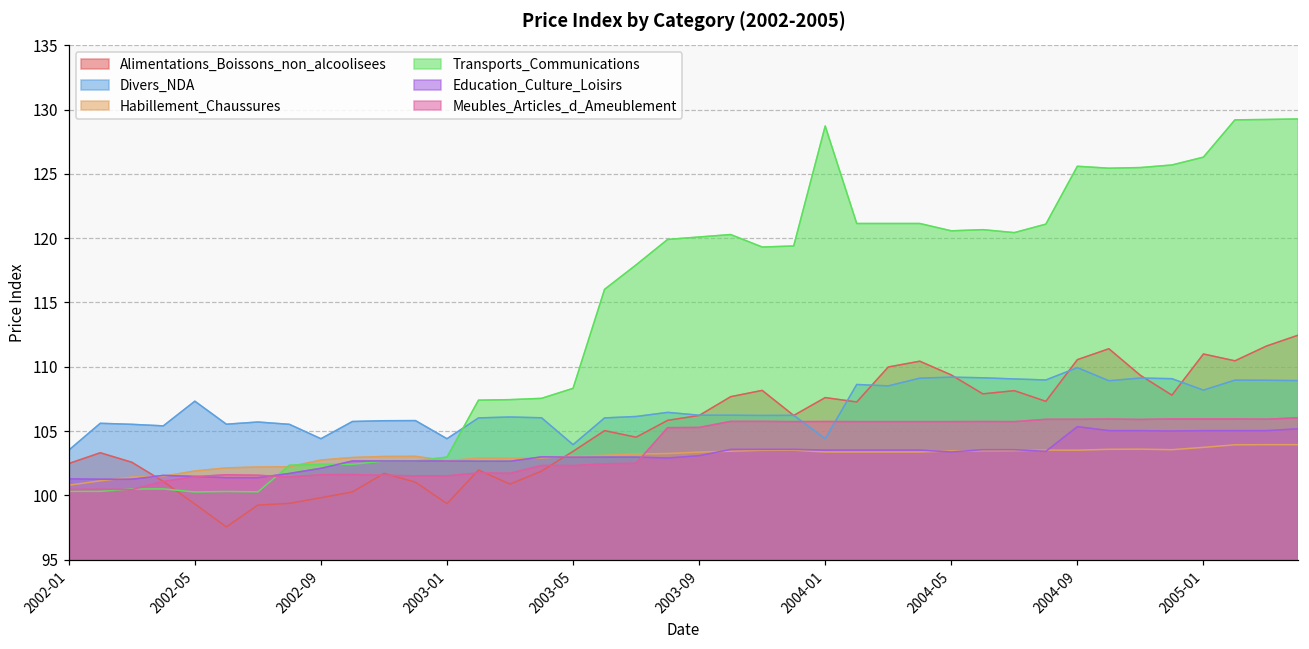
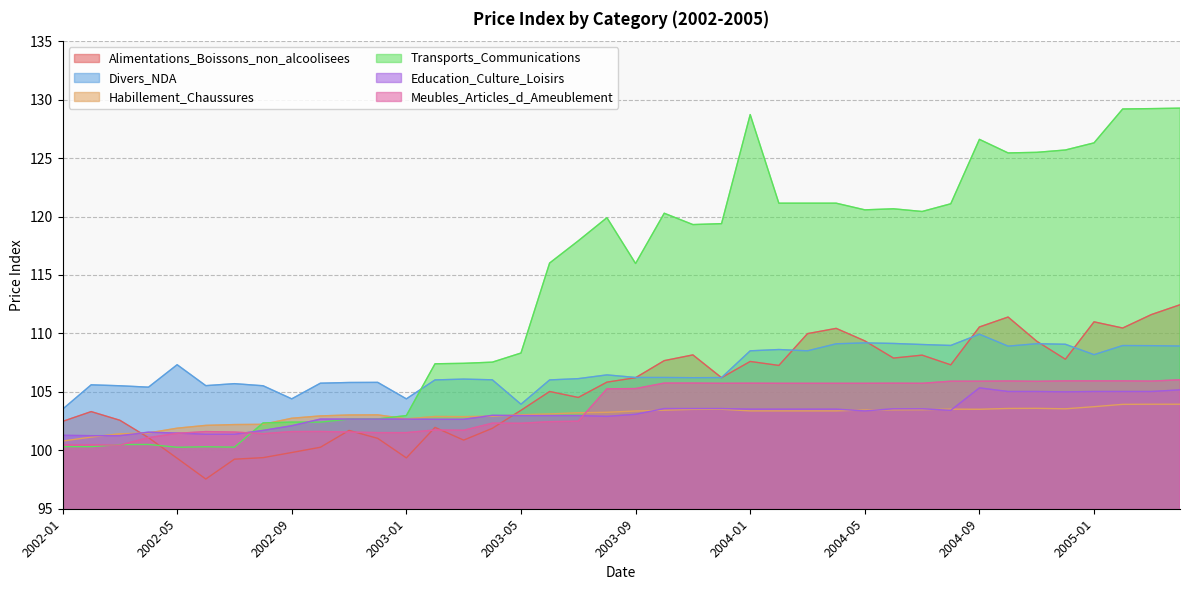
  {
    "Divers_NDA": {
      "2002-01": 103.5,
      "2002-05": 107.3,
      "2002-09": 104.4,
      "2003-01": 104.4,
      "2003-05": 103.9,
-     "2004-01": 104.4,
+     "2004-01": 108.5,
      "2004-09": 109.9,
      "2005-01": 108.2
    },
    "Transports_Communications": {
      "2002-05": 100.3,
      "2002-09": 102.4,
      "2003-01": 103.0,
      "2003-05": 108.3,
-     "2003-09": 120.1,
+     "2003-09": 116.0,
      "2004-01": 128.7,
      "2004-05": 120.6,
-     "2004-09": 125.6,
+     "2004-09": 126.6,
      "2005-01": 126.3
    },
    "Education_Culture_Loisirs": {
      "2002-01": 101.3,
      "2002-09": 102.1,
      "2003-09": 103.1,
      "2004-09": 105.3,
      "2005-01": 105.0
    }
  }
